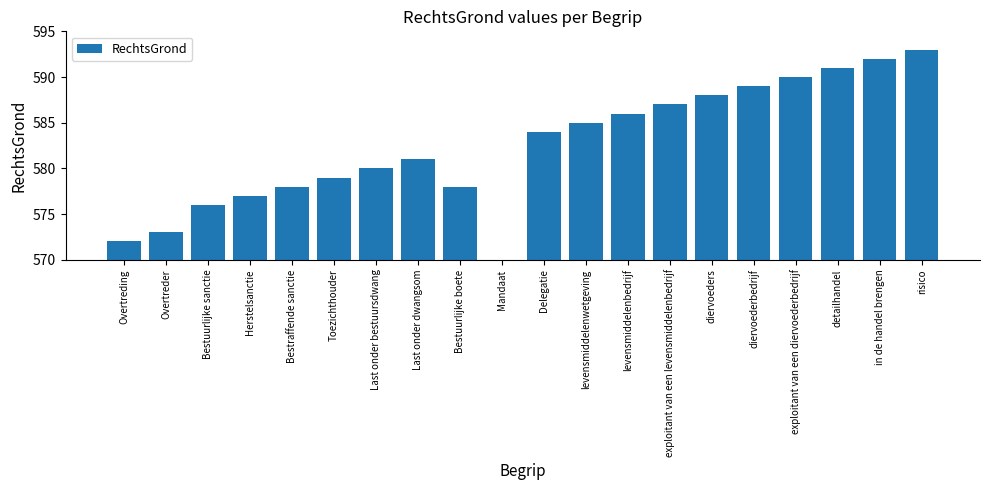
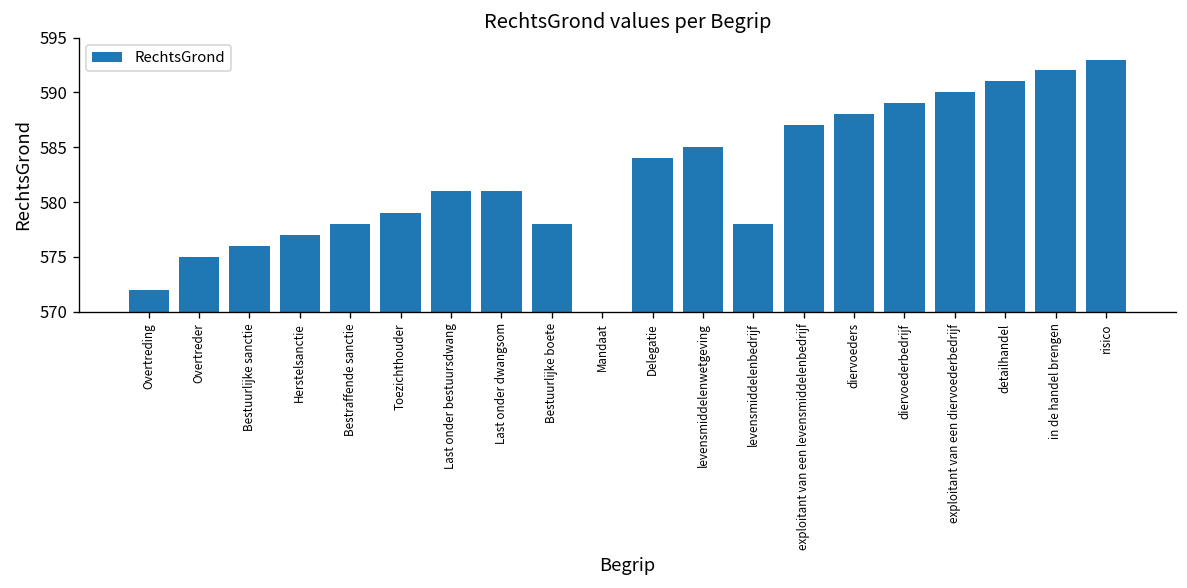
  {
    "Overtreding": 572,
-   "Overtreder": 573,
+   "Overtreder": 575,
    "Bestuurlijke sanctie": 576,
    "Herstelsanctie": 577,
    "Bestraffende sanctie": 578,
    "Toezichthouder": 579,
-   "Last onder bestuursdwang": 580,
+   "Last onder bestuursdwang": 581,
    "Last onder dwangsom": 581,
    "Bestuurlijke boete": 578,
    "Mandaat": 570,
    "Delegatie": 584,
    "levensmiddelenwetgeving": 585,
-   "levensmiddelenbedrijf": 586,
+   "levensmiddelenbedrijf": 578,
    "exploitant van een levensmiddelenbedrijf": 587,
    "diervoeders": 588,
    "diervoederbedrijf": 589,
    "exploitant van een diervoederbedrijf": 590,
    "detailhandel": 591,
    "in de handel brengen": 592,
    "risico": 593
  }
